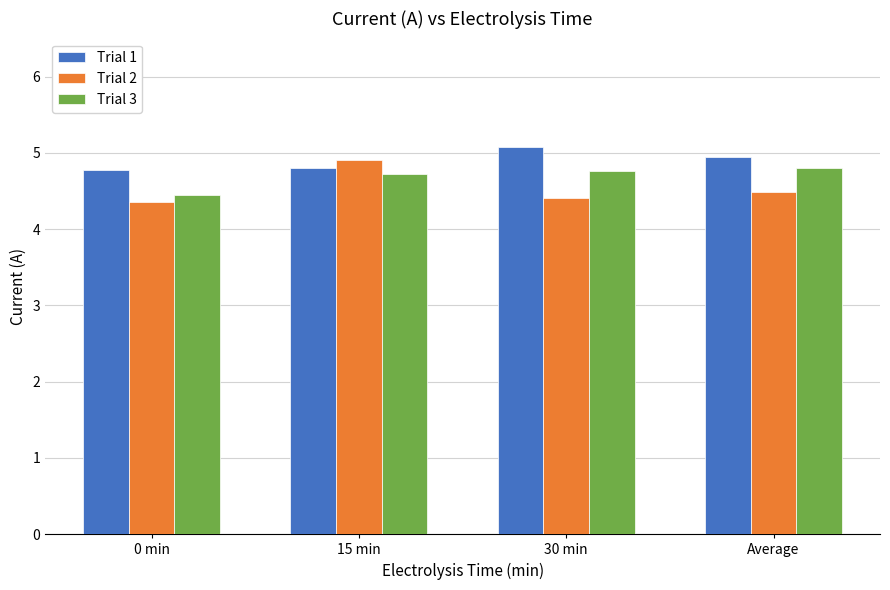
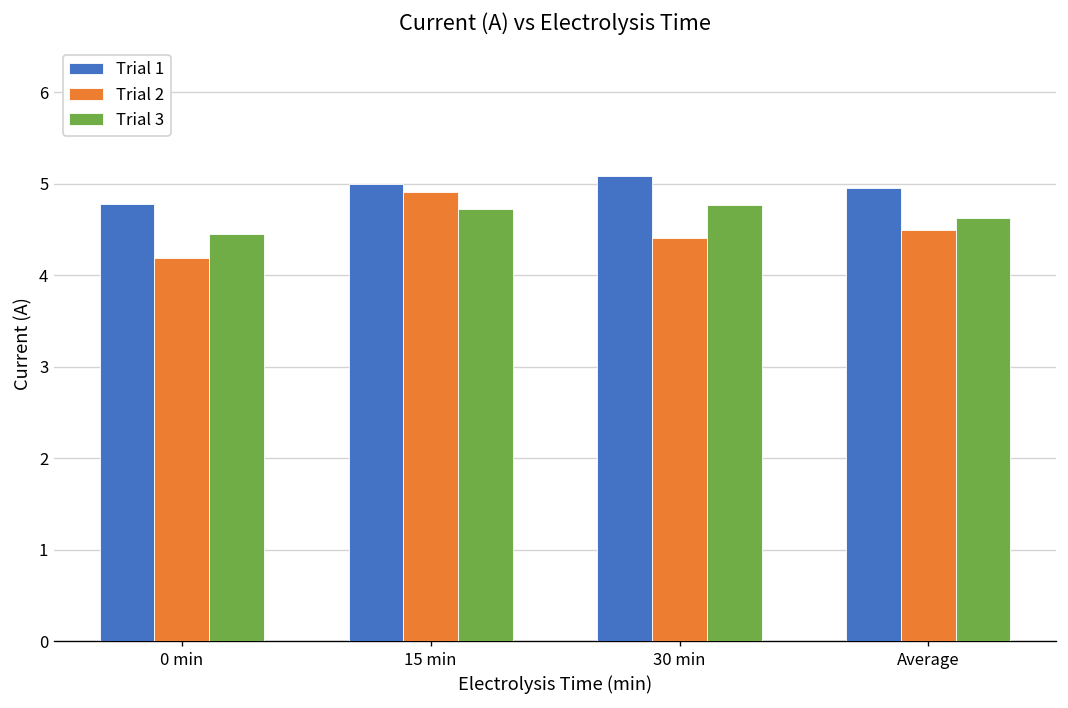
  {
    "Trial 1": {
      "0 min": 4.8,
-     "15 min": 4.8,
+     "15 min": 5.0,
      "30 min": 5.1,
      "Average": 5.0
    },
    "Trial 2": {
-     "0 min": 4.4,
+     "0 min": 4.2,
      "15 min": 4.9,
      "30 min": 4.4,
      "Average": 4.5
    },
    "Trial 3": {
      "0 min": 4.5,
      "15 min": 4.7,
      "30 min": 4.8,
-     "Average": 4.8
+     "Average": 4.6
    }
  }
